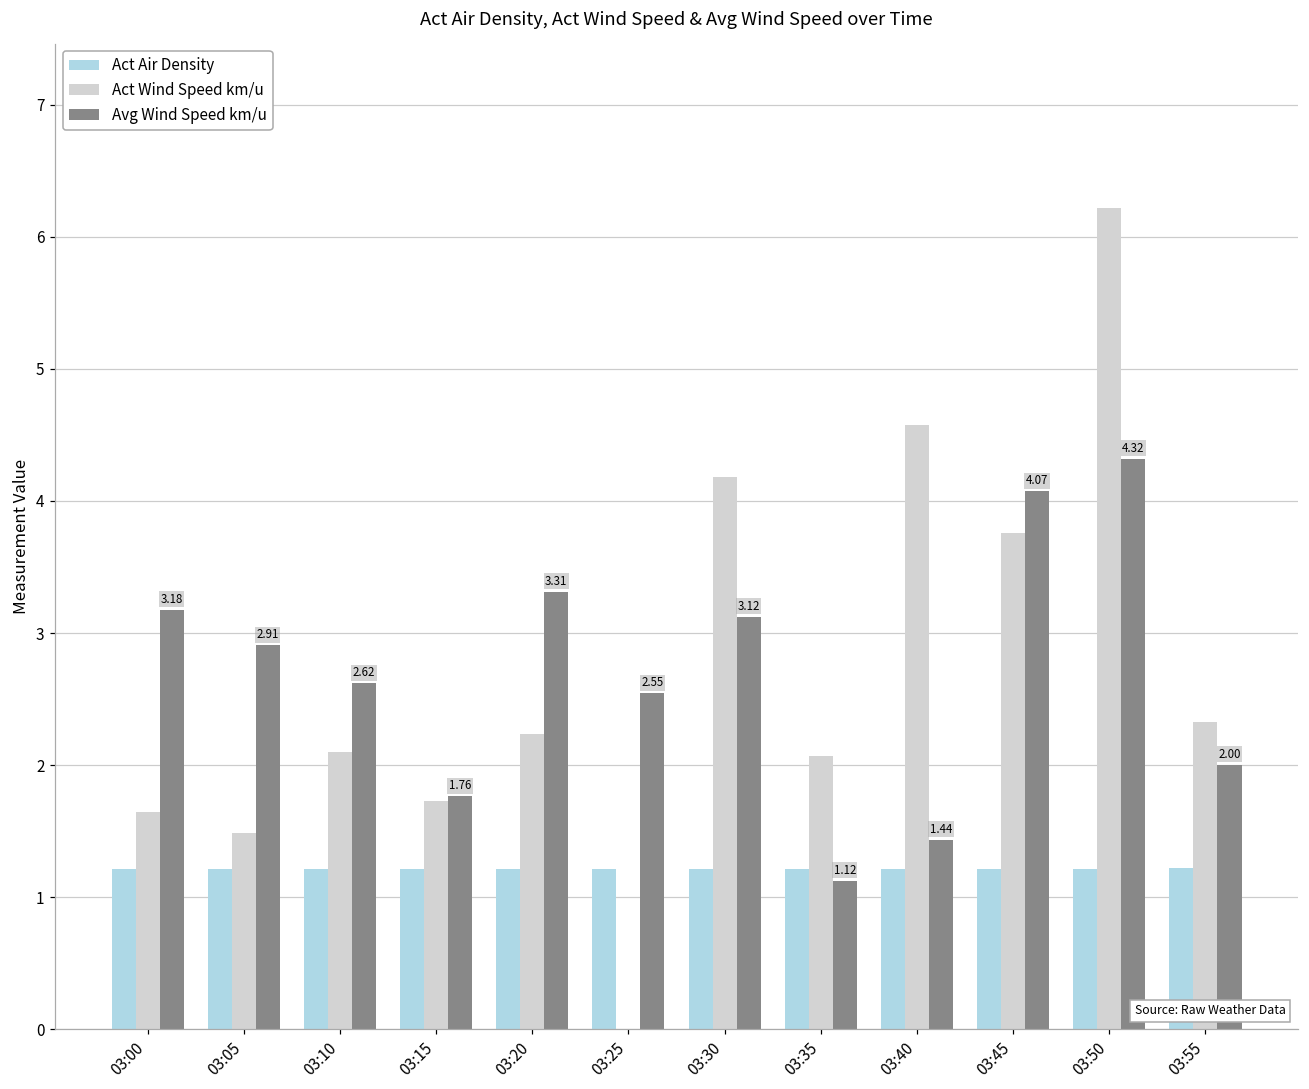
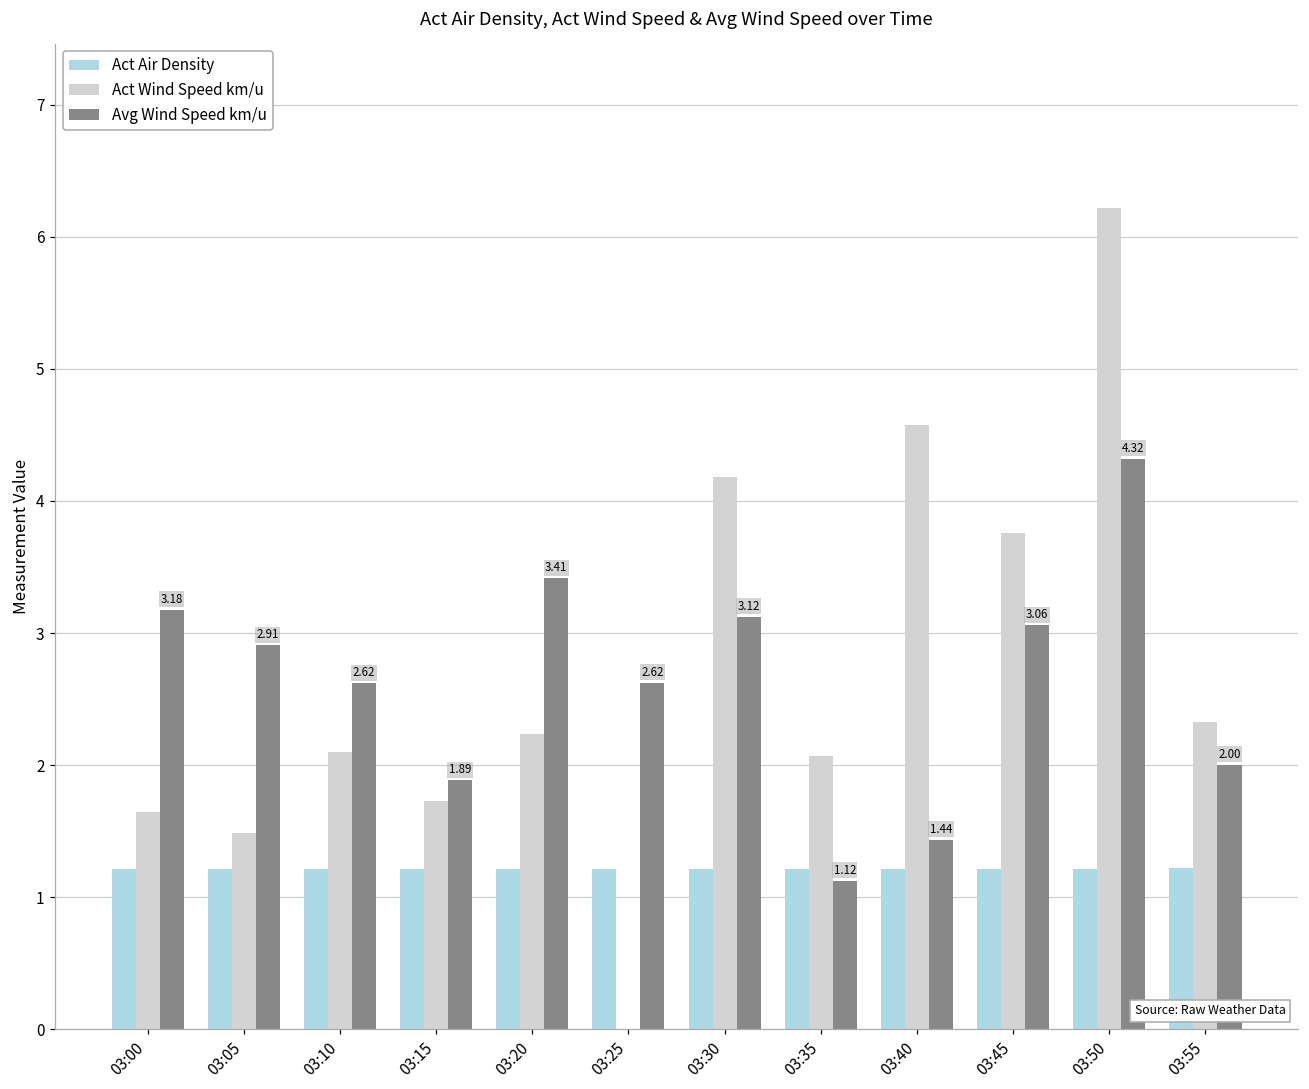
  {
    "Avg Wind Speed km/u": {
-     "03:15": 1.76,
-     "03:20": 3.31,
-     "03:25": 2.55,
-     "03:45": 4.07
+     "03:15": 1.89,
+     "03:20": 3.41,
+     "03:25": 2.62,
+     "03:45": 3.06
    }
  }
